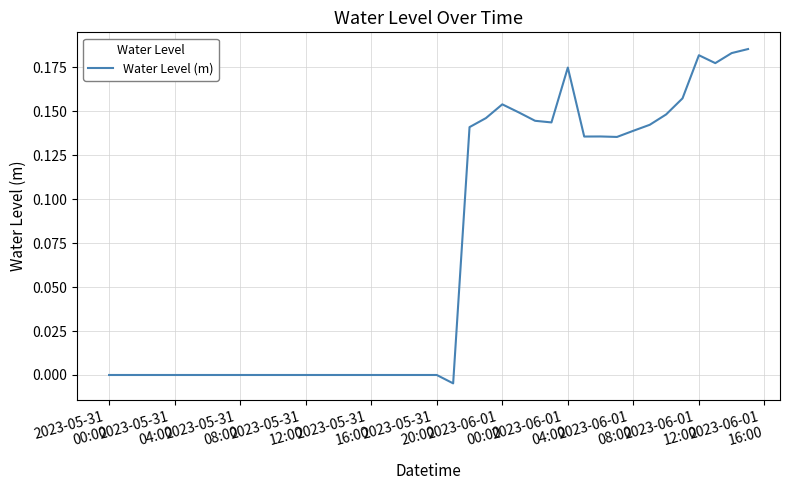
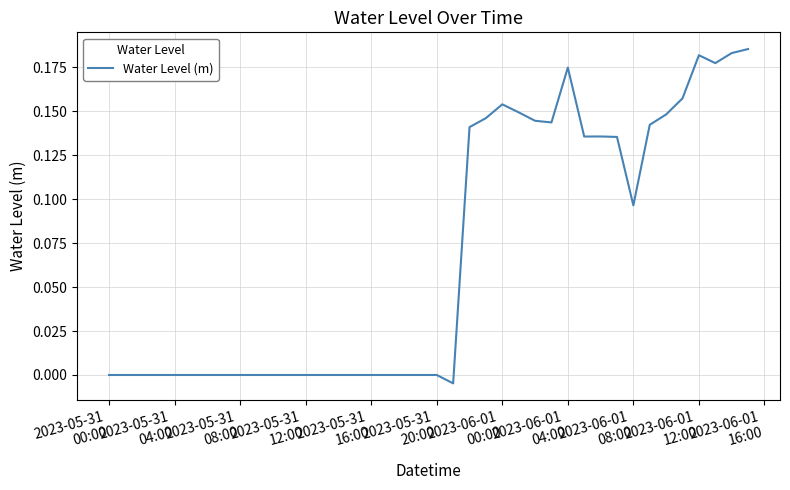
  {
    "2023-05-31 00:00": 0.000,
    "2023-05-31 04:00": 0.000,
    "2023-05-31 08:00": 0.000,
    "2023-05-31 12:00": 0.000,
    "2023-05-31 16:00": 0.000,
    "2023-05-31 20:00": 0.000,
    "2023-06-01 00:00": 0.154,
    "2023-06-01 04:00": 0.175,
-   "2023-06-01 08:00": 0.139,
+   "2023-06-01 08:00": 0.096,
    "2023-06-01 12:00": 0.182
  }
